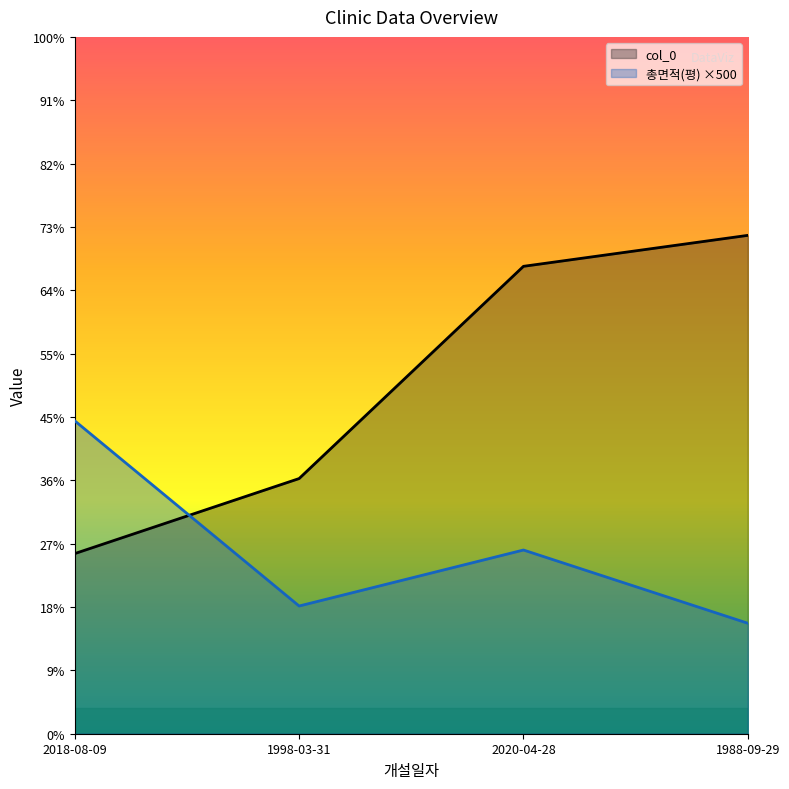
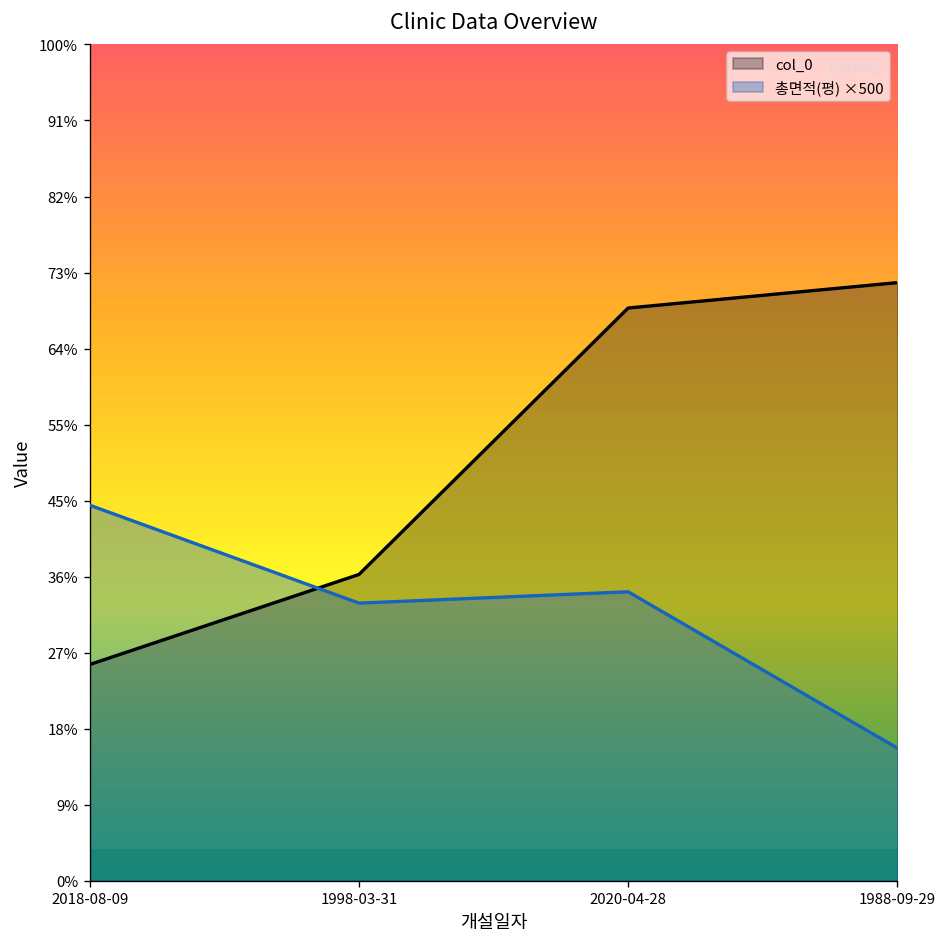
  {
    "col_0": {
      "2018-08-09": "26%",
      "1998-03-31": "37%",
-     "2020-04-28": "67%",
+     "2020-04-28": "68%",
      "1988-09-29": "72%"
    },
    "총면적(평) ×500": {
      "2018-08-09": "45%",
-     "1998-03-31": "18%",
-     "2020-04-28": "26%",
+     "1998-03-31": "33%",
+     "2020-04-28": "35%",
      "1988-09-29": "16%"
    }
  }
